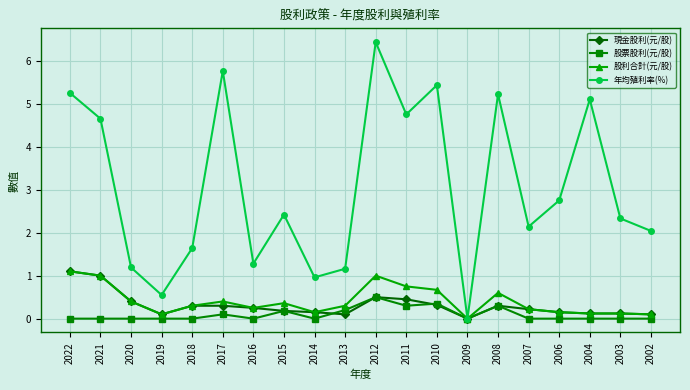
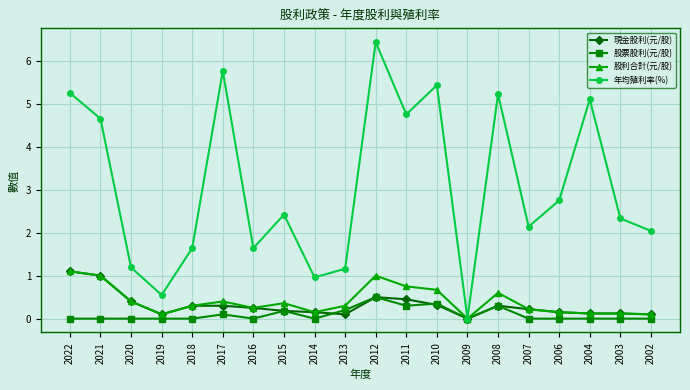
  {
    "年均殖利率(%)": {
      "2022": 5.3,
      "2021": 4.7,
      "2020": 1.2,
      "2019": 0.6,
      "2018": 1.6,
      "2017": 5.8,
-     "2016": 1.3,
+     "2016": 1.6,
      "2015": 2.4,
      "2014": 1.0,
      "2013": 1.2,
      "2012": 6.4,
      "2011": 4.8,
      "2010": 5.4,
      "2008": 5.2,
      "2007": 2.1,
      "2006": 2.8,
      "2004": 5.1,
      "2003": 2.3,
      "2002": 2.0
    }
  }
